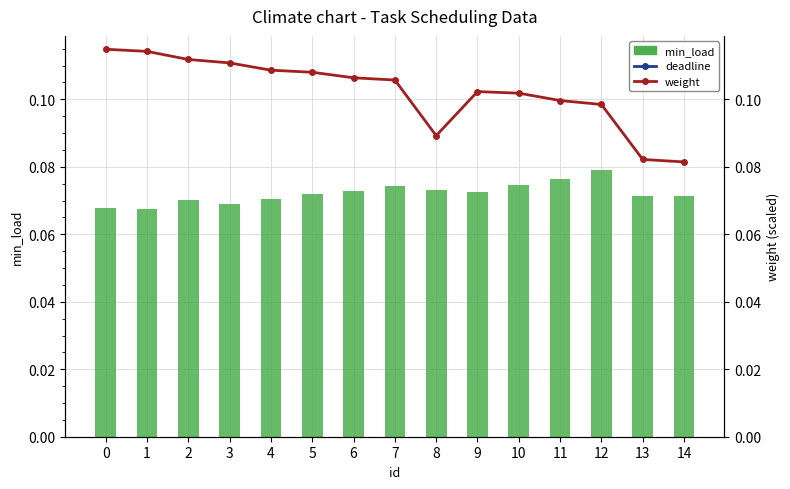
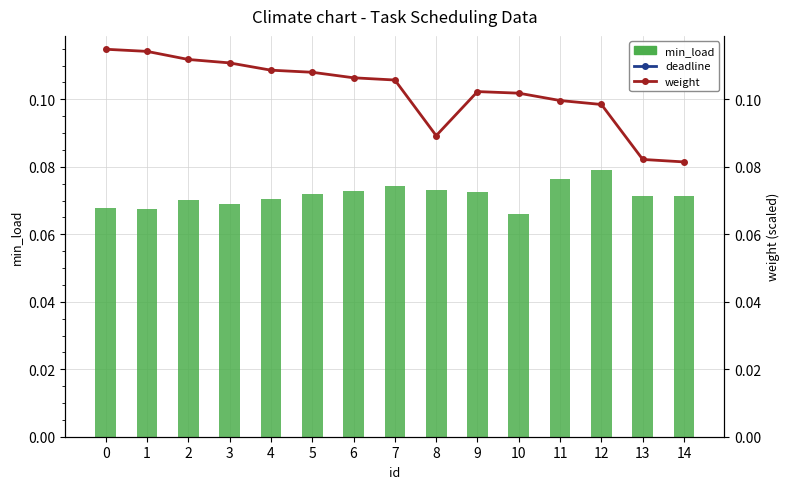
  {
    "min_load": {
      "0": 0.068,
      "1": 0.068,
      "2": 0.070,
      "3": 0.069,
      "4": 0.071,
      "5": 0.072,
      "6": 0.073,
      "7": 0.074,
      "8": 0.073,
      "9": 0.072,
-     "10": 0.075,
+     "10": 0.066,
      "11": 0.076,
      "12": 0.079,
      "13": 0.071,
      "14": 0.071
    },
    "weight": {
      "0": 0.115,
      "1": 0.114,
      "2": 0.112,
      "3": 0.111,
      "4": 0.109,
      "5": 0.108,
      "6": 0.106,
      "7": 0.106,
      "8": 0.089,
      "9": 0.102,
      "10": 0.102,
      "11": 0.100,
      "12": 0.098,
      "13": 0.082,
      "14": 0.081
    }
  }
